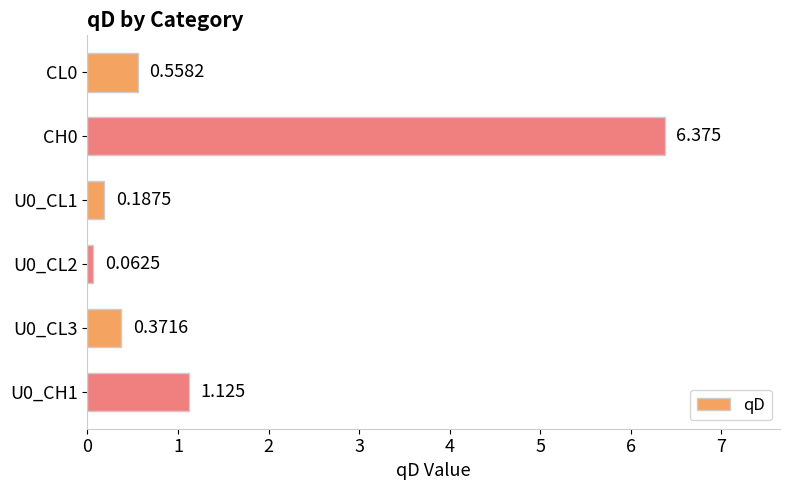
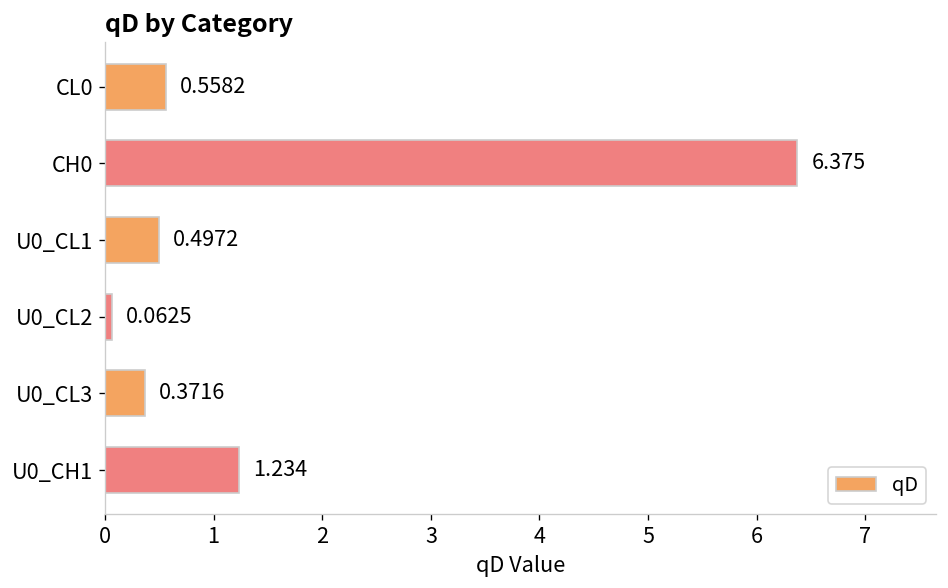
  {
    "CL0": 0.5582,
    "CH0": 6.375,
-   "U0_CL1": 0.1875,
+   "U0_CL1": 0.4972,
    "U0_CL2": 0.0625,
    "U0_CL3": 0.3716,
-   "U0_CH1": 1.125
+   "U0_CH1": 1.234
  }
